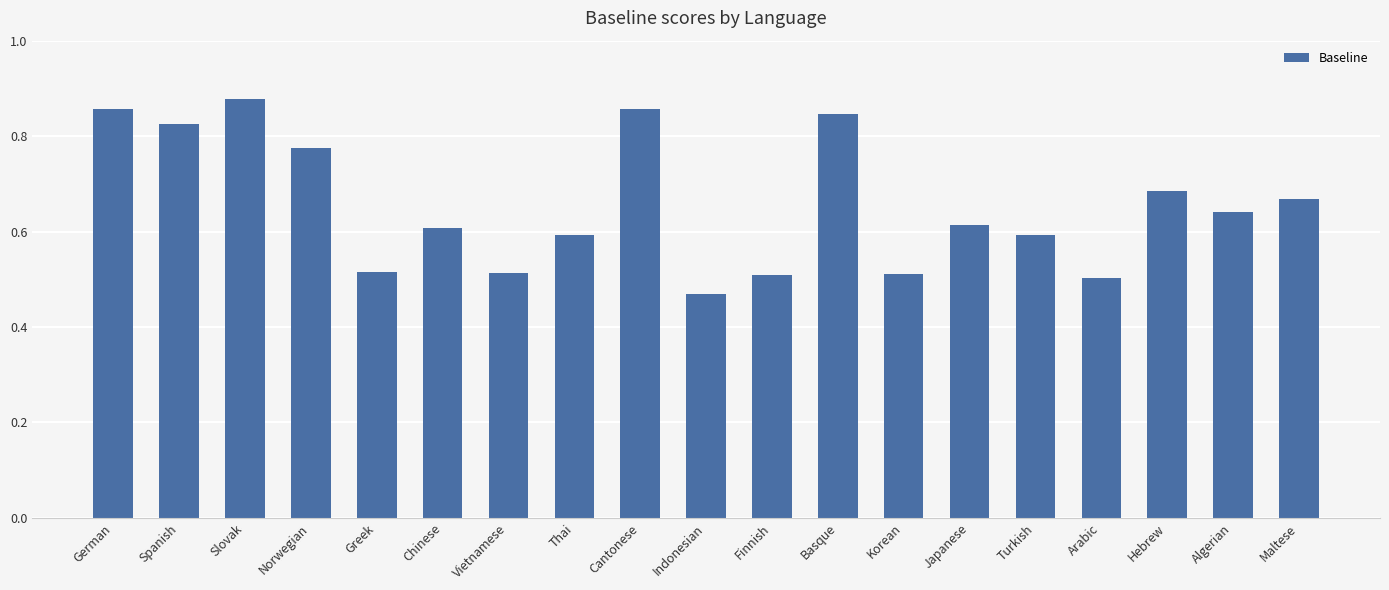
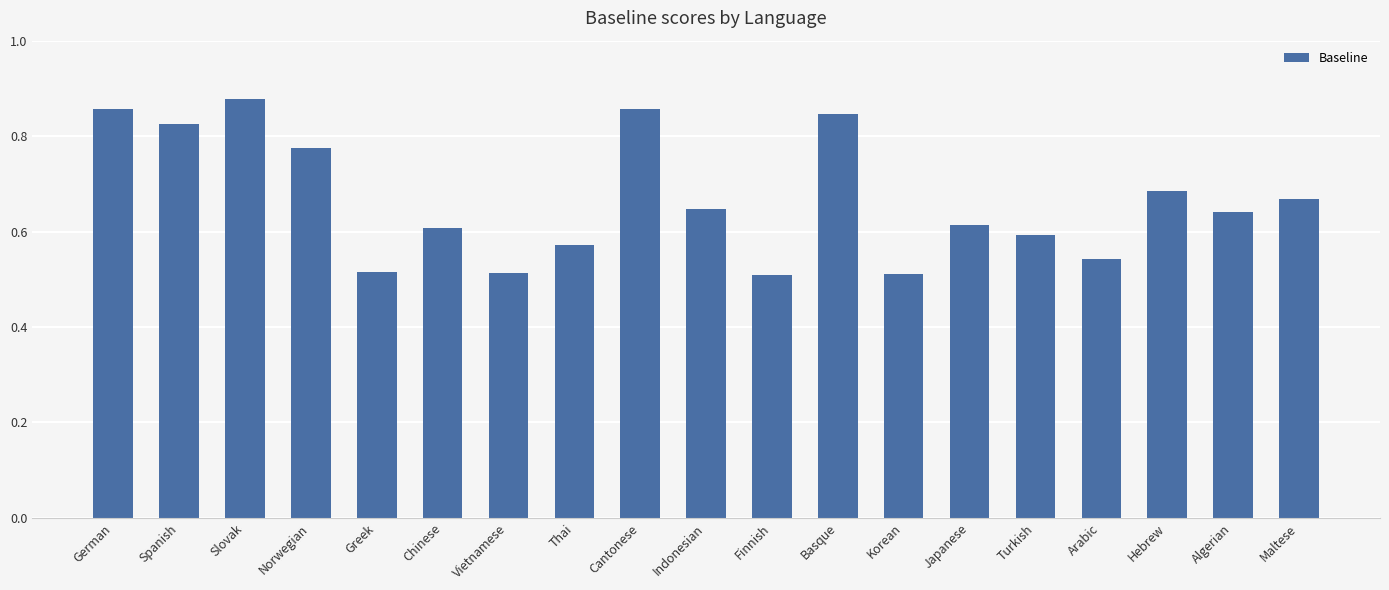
  {
    "German": 0.86,
    "Spanish": 0.82,
    "Slovak": 0.88,
    "Norwegian": 0.78,
    "Greek": 0.51,
    "Chinese": 0.61,
    "Vietnamese": 0.51,
-   "Thai": 0.59,
+   "Thai": 0.57,
    "Cantonese": 0.86,
-   "Indonesian": 0.47,
+   "Indonesian": 0.65,
    "Finnish": 0.51,
    "Basque": 0.85,
    "Korean": 0.51,
    "Japanese": 0.61,
    "Turkish": 0.59,
-   "Arabic": 0.50,
+   "Arabic": 0.54,
    "Hebrew": 0.68,
    "Algerian": 0.64,
    "Maltese": 0.67
  }
